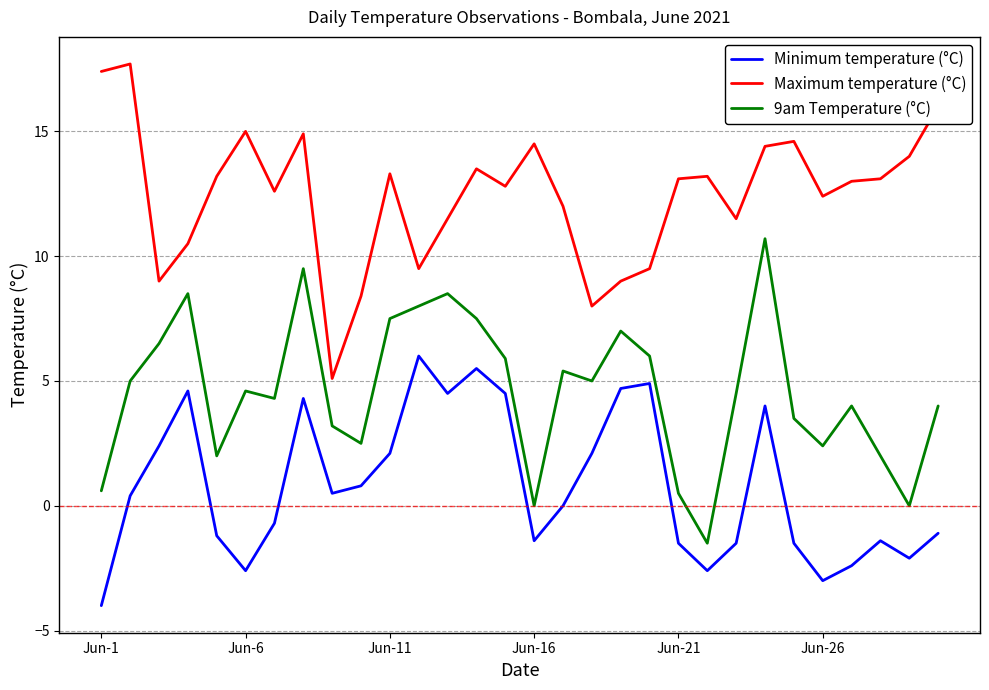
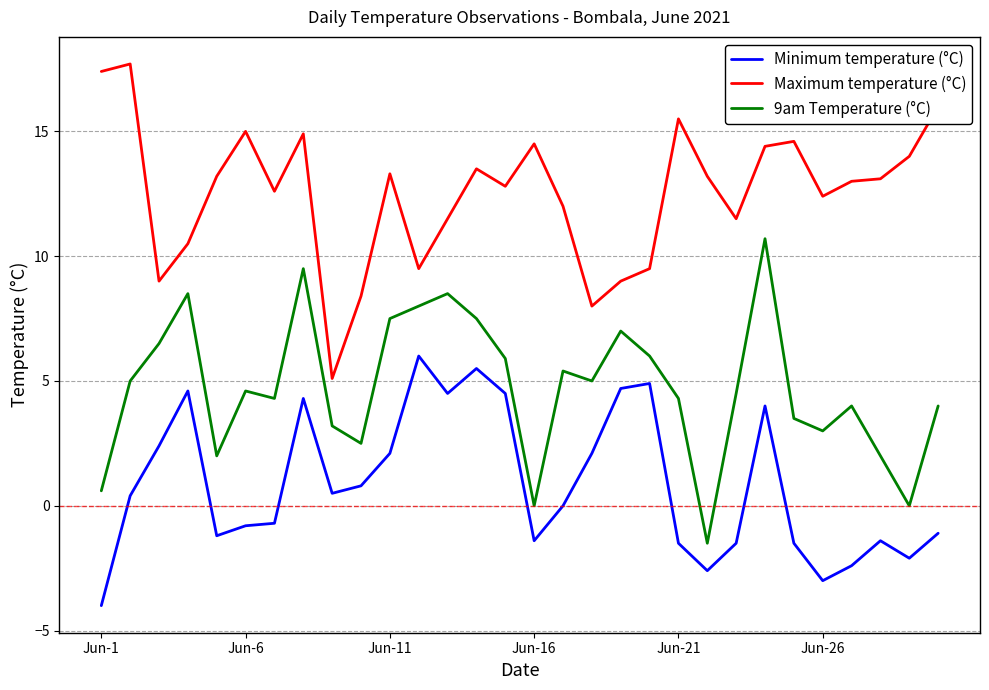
  {
    "Minimum temperature (°C)": {
      "Jun-1": -4.0,
-     "Jun-6": -2.6,
+     "Jun-6": -0.8,
      "Jun-11": 2.1,
      "Jun-16": -1.4,
      "Jun-21": -1.5,
      "Jun-26": -3.0
    },
    "Maximum temperature (°C)": {
      "Jun-1": 17.4,
      "Jun-6": 15.0,
      "Jun-11": 13.3,
      "Jun-16": 14.5,
-     "Jun-21": 13.1,
+     "Jun-21": 15.5,
      "Jun-26": 12.4
    },
    "9am Temperature (°C)": {
      "Jun-1": 0.6,
      "Jun-6": 4.6,
      "Jun-11": 7.5,
      "Jun-16": 0.0,
-     "Jun-21": 0.5,
-     "Jun-26": 2.4
+     "Jun-21": 4.3,
+     "Jun-26": 3.0
    }
  }
